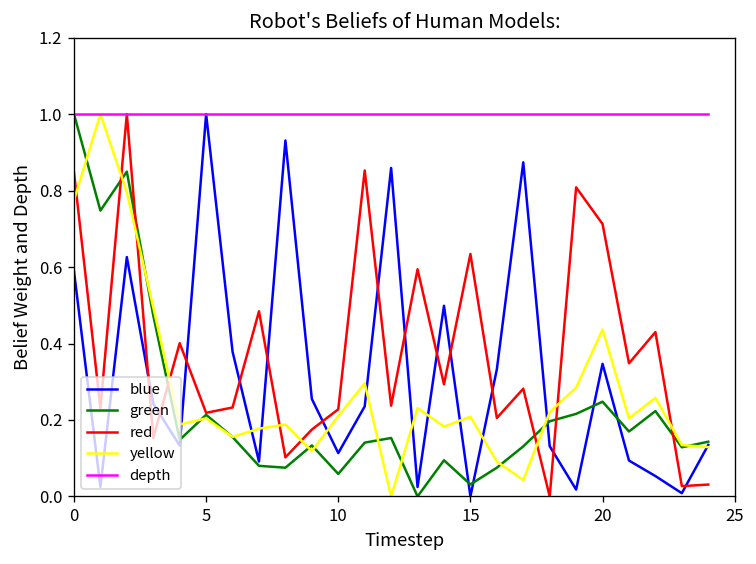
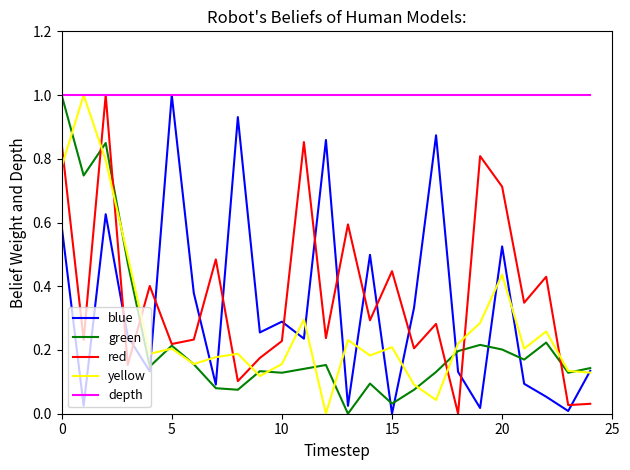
  {
    "blue": {
      "0": 0.59,
-     "10": 0.11,
+     "10": 0.29,
      "15": 0.00,
-     "20": 0.35
+     "20": 0.53
    },
    "green": {
-     "10": 0.06,
+     "10": 0.13,
      "15": 0.03,
-     "20": 0.25
+     "20": 0.20
    },
    "red": {
      "0": 0.85,
      "10": 0.23,
-     "15": 0.63,
+     "15": 0.45,
      "20": 0.71
    },
    "yellow": {
      "0": 0.78,
      "5": 0.20,
-     "10": 0.21,
+     "10": 0.16,
      "15": 0.21,
      "20": 0.44
    },
    "depth": {
      "10": 1.00,
      "15": 1.00,
      "20": 1.00
    }
  }
